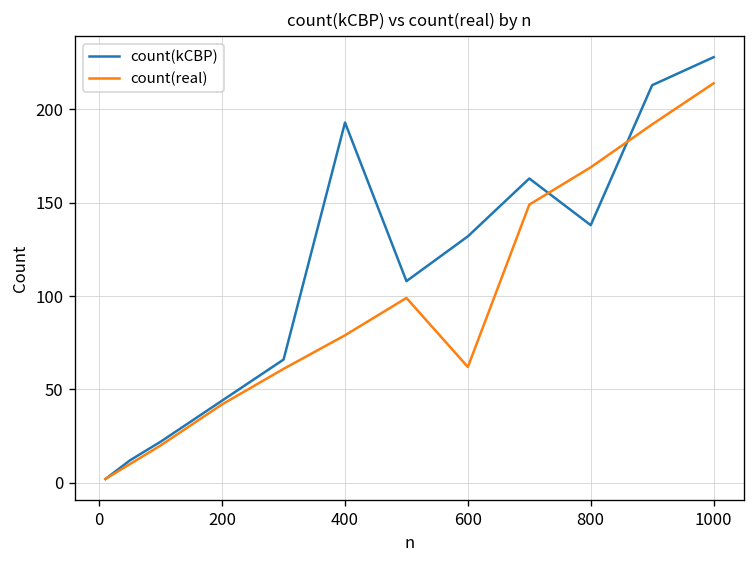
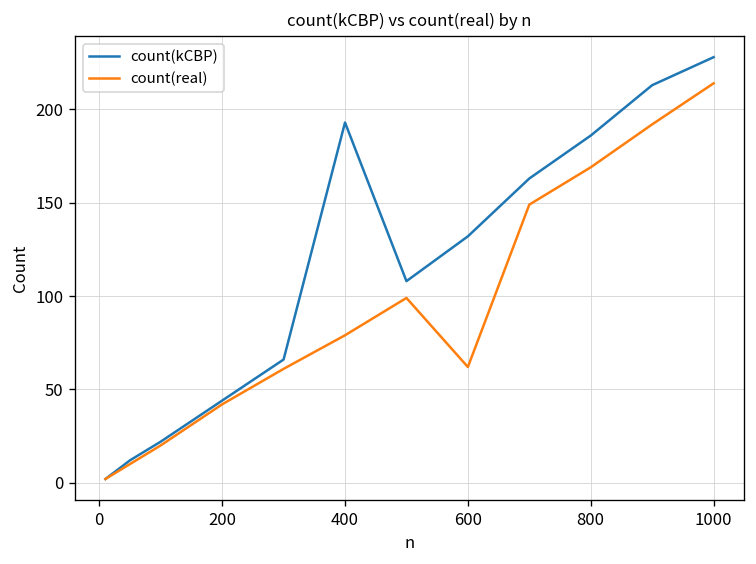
  {
    "count(kCBP)": {
      "200": 44,
      "400": 193,
      "600": 132,
-     "800": 138,
+     "800": 186,
      "1000": 228
    },
    "count(real)": {
      "200": 42,
      "400": 79,
      "600": 62,
      "800": 169,
      "1000": 214
    }
  }
